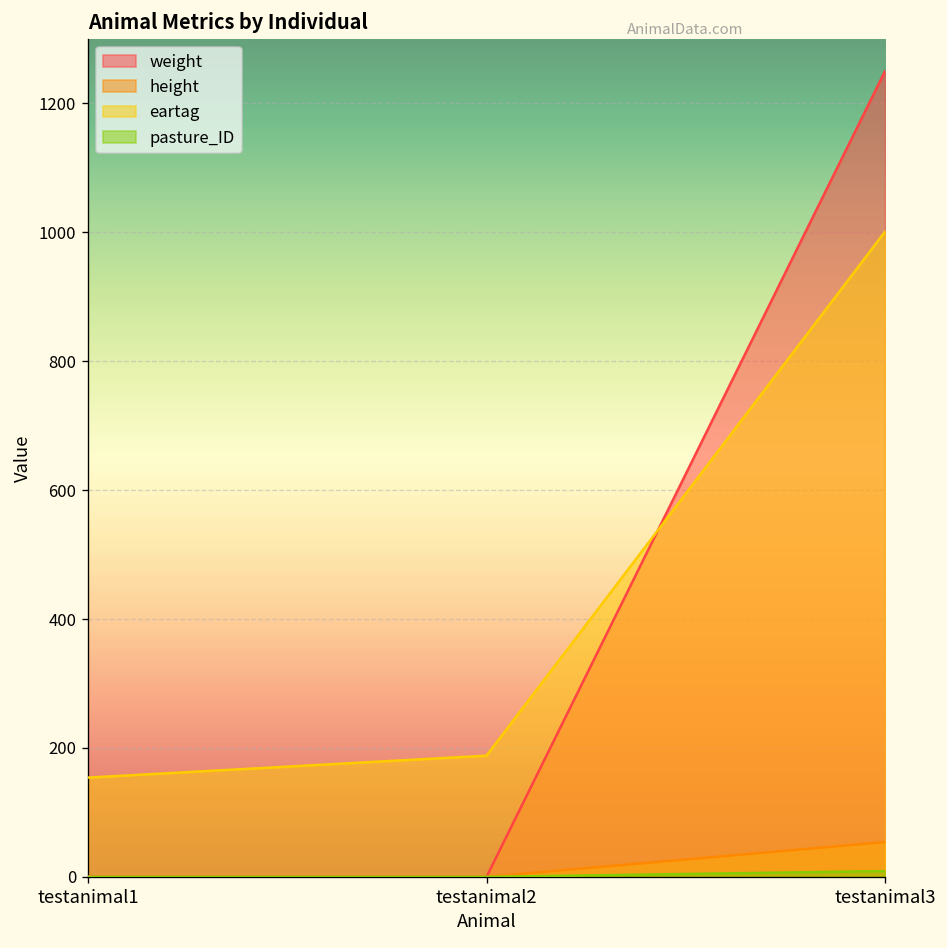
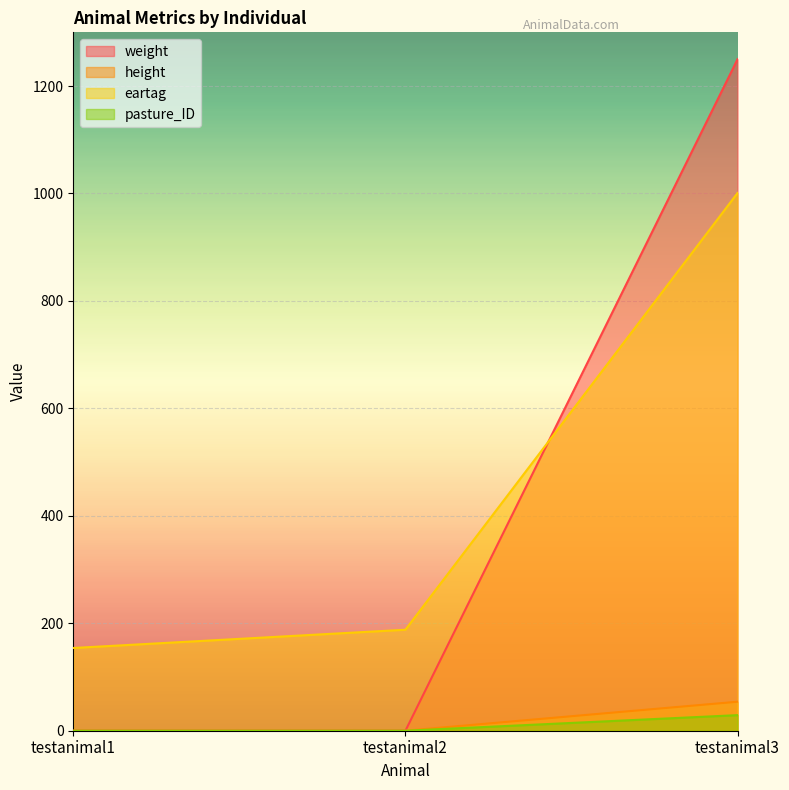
  {
    "weight": {
      "testanimal3": 1250
    },
    "pasture_ID": {
-     "testanimal3": 10
+     "testanimal3": 30
    }
  }
